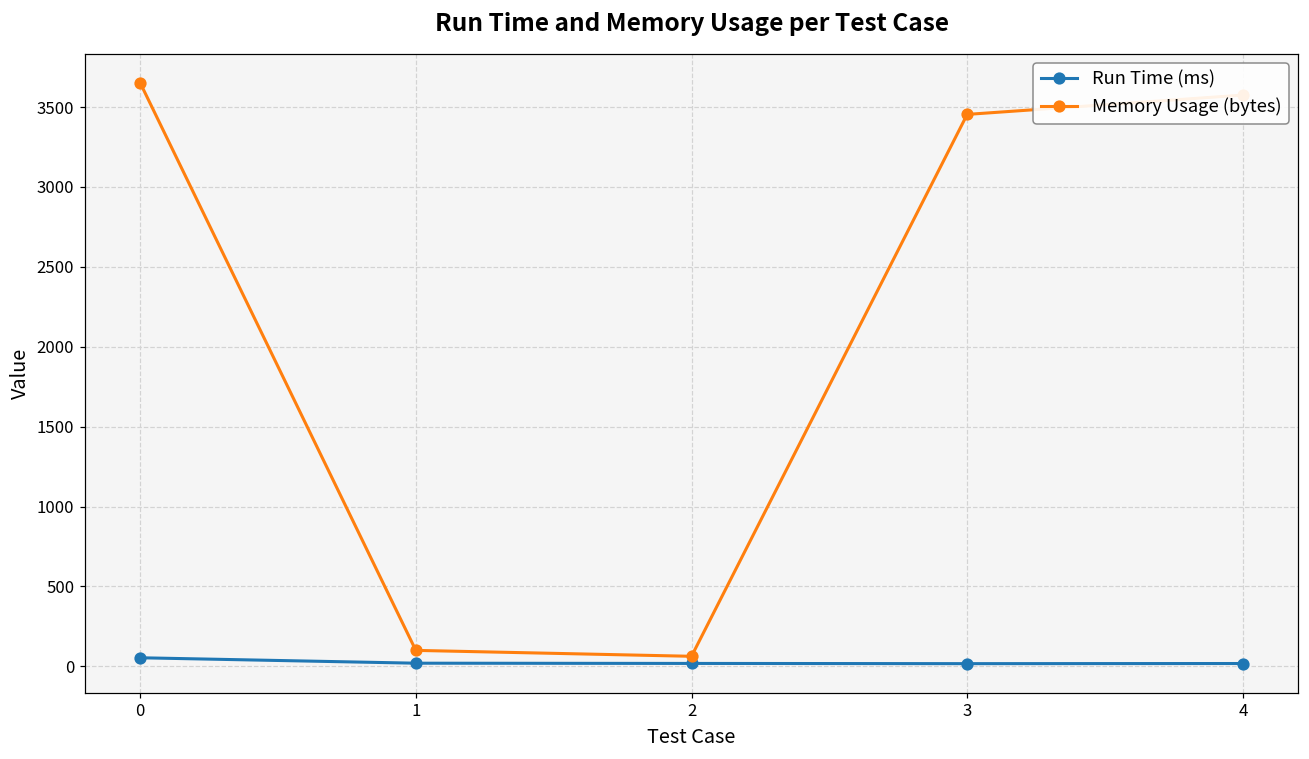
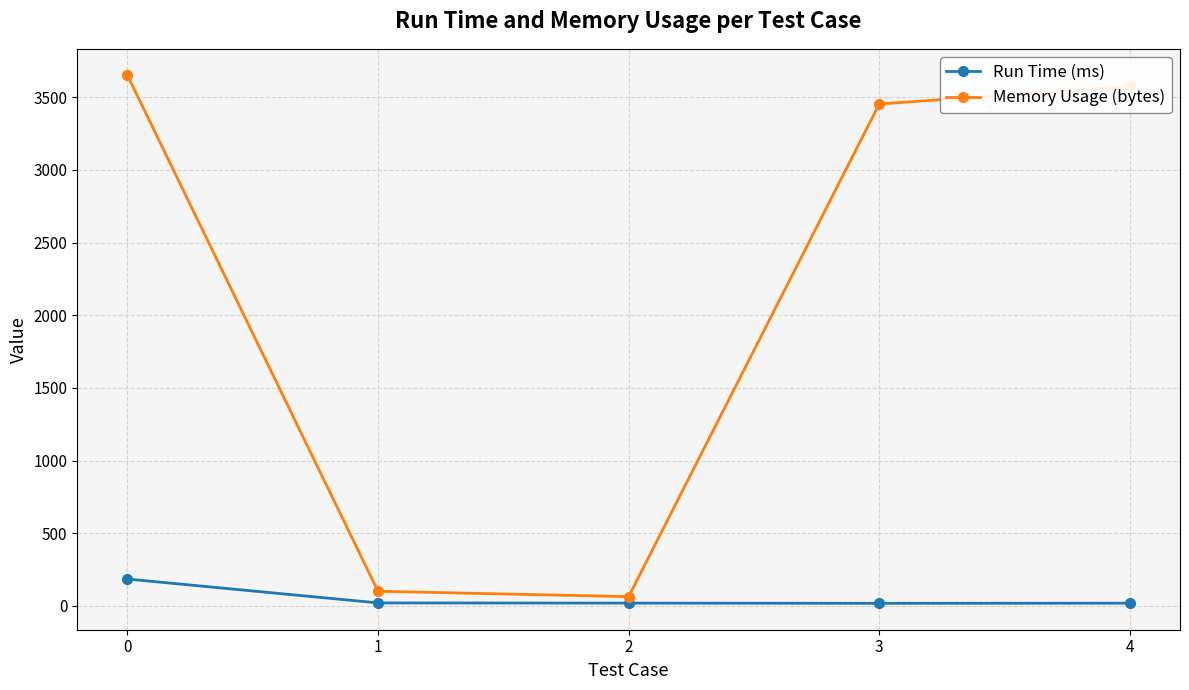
  {
    "Run Time (ms)": {
-     "0": 50,
+     "0": 180,
      "1": 20,
      "2": 20,
      "3": 20,
      "4": 20
    },
    "Memory Usage (bytes)": {
      "0": 3650,
      "1": 100,
      "2": 60,
      "3": 3450
    }
  }
